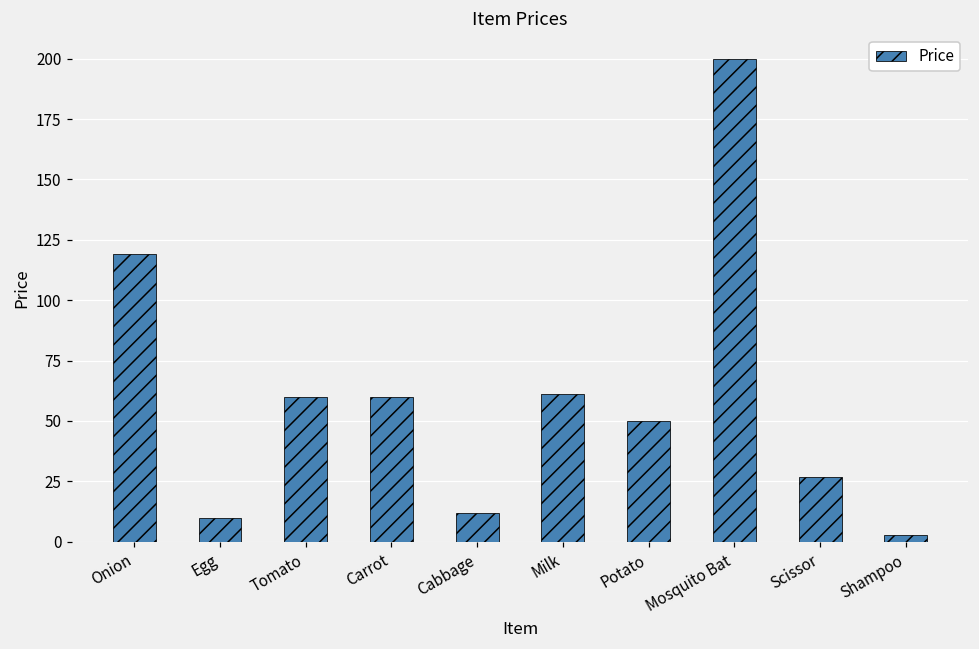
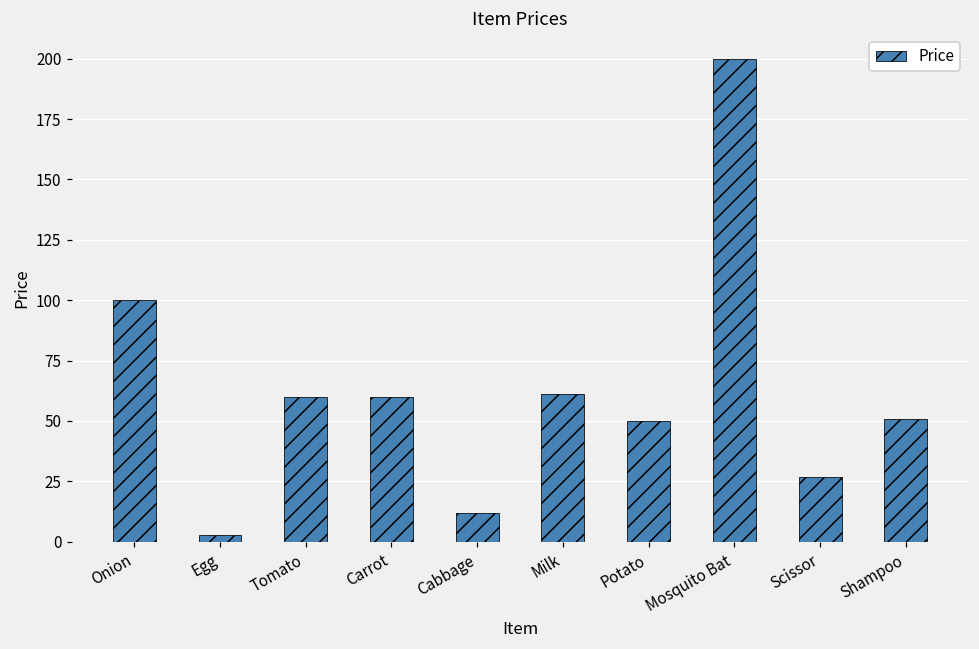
  {
-   "Onion": 119,
-   "Egg": 10,
+   "Onion": 100,
+   "Egg": 3,
    "Tomato": 60,
    "Carrot": 60,
    "Cabbage": 12,
    "Milk": 61,
    "Potato": 50,
    "Mosquito Bat": 200,
    "Scissor": 27,
-   "Shampoo": 3
+   "Shampoo": 51
  }
